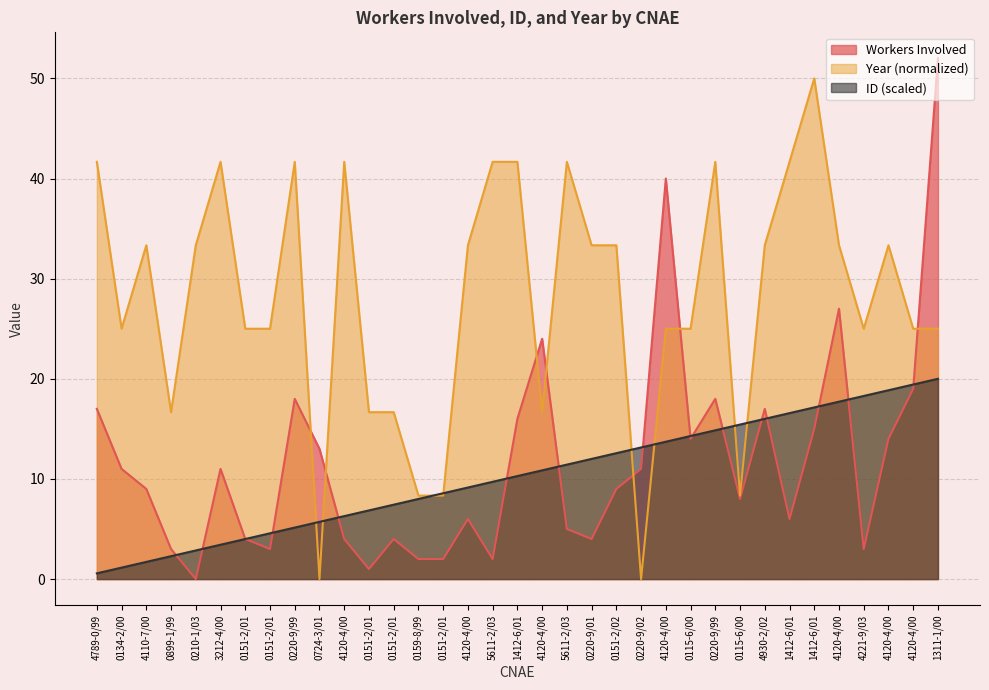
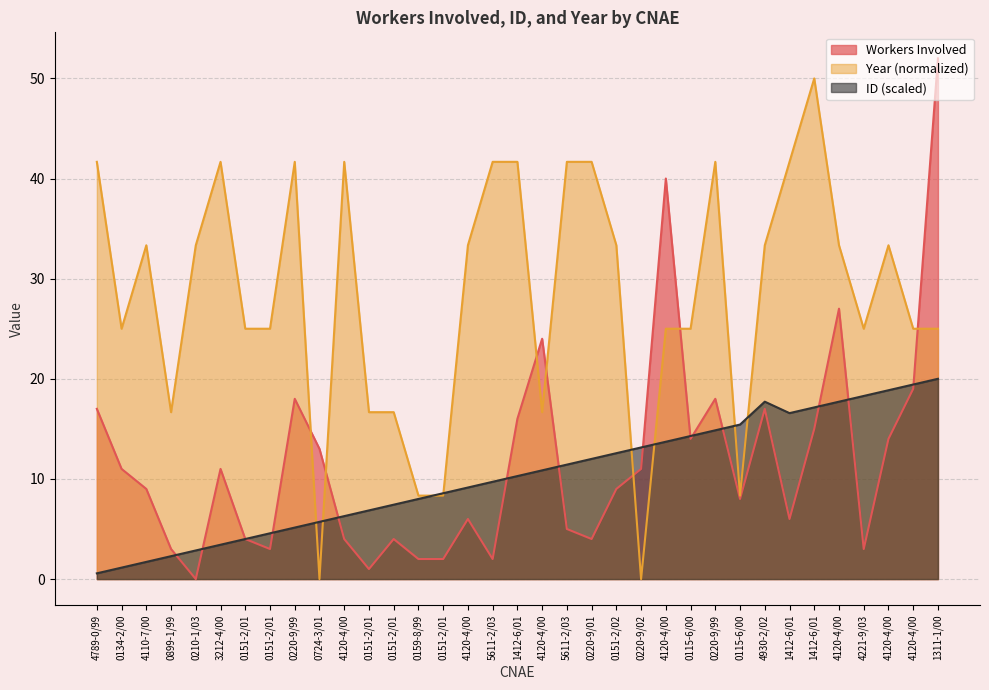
  {
    "Workers Involved": {
      "4789-0/99": 17.0,
      "0134-2/00": 11.0,
      "4110-7/00": 9.0,
      "0899-1/99": 3.0,
      "0210-1/03": 0.0,
      "3212-4/00": 11.0,
      "0724-3/01": 13.0,
      "0159-8/99": 2.0,
      "0220-9/01": 4.0,
      "0151-2/02": 9.0,
      "0220-9/02": 11.0,
      "4930-2/02": 17.0,
      "4221-9/03": 3.0
    },
    "Year (normalized)": {
      "4789-0/99": 41.7,
      "0134-2/00": 25.0,
      "4110-7/00": 33.3,
      "0899-1/99": 16.7,
      "0210-1/03": 33.3,
      "3212-4/00": 41.7,
      "0724-3/01": 0.0,
      "0159-8/99": 8.3,
-     "0220-9/01": 33.3,
+     "0220-9/01": 41.7,
      "0151-2/02": 33.3,
      "0220-9/02": 0.0,
      "4930-2/02": 33.3,
      "4221-9/03": 25.0,
      "1311-1/00": 25.0
    },
    "ID (scaled)": {
      "4789-0/99": 0.6,
      "0134-2/00": 1.1,
      "4110-7/00": 1.7,
      "0899-1/99": 2.3,
      "0210-1/03": 2.9,
      "3212-4/00": 3.4,
      "0724-3/01": 5.7,
      "0159-8/99": 8.0,
      "0220-9/01": 12.0,
      "0151-2/02": 12.6,
      "0220-9/02": 13.1,
-     "4930-2/02": 16.0,
+     "4930-2/02": 17.7,
      "4221-9/03": 18.3,
      "1311-1/00": 20.0
    }
  }
